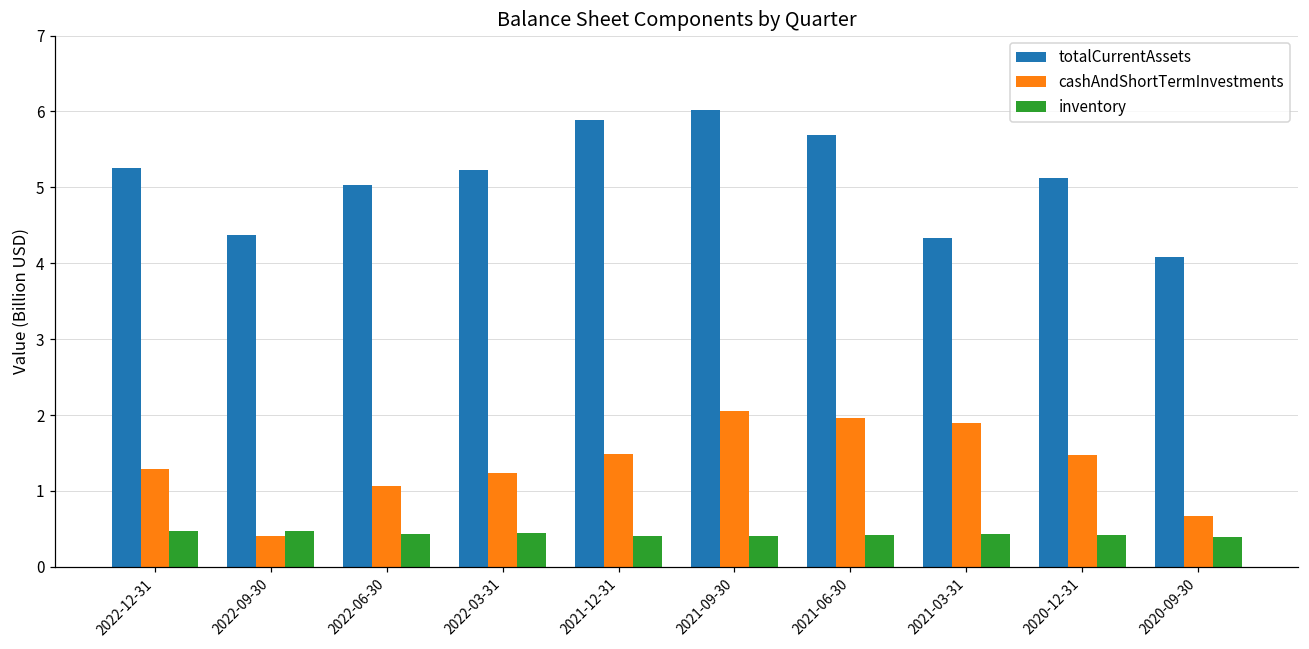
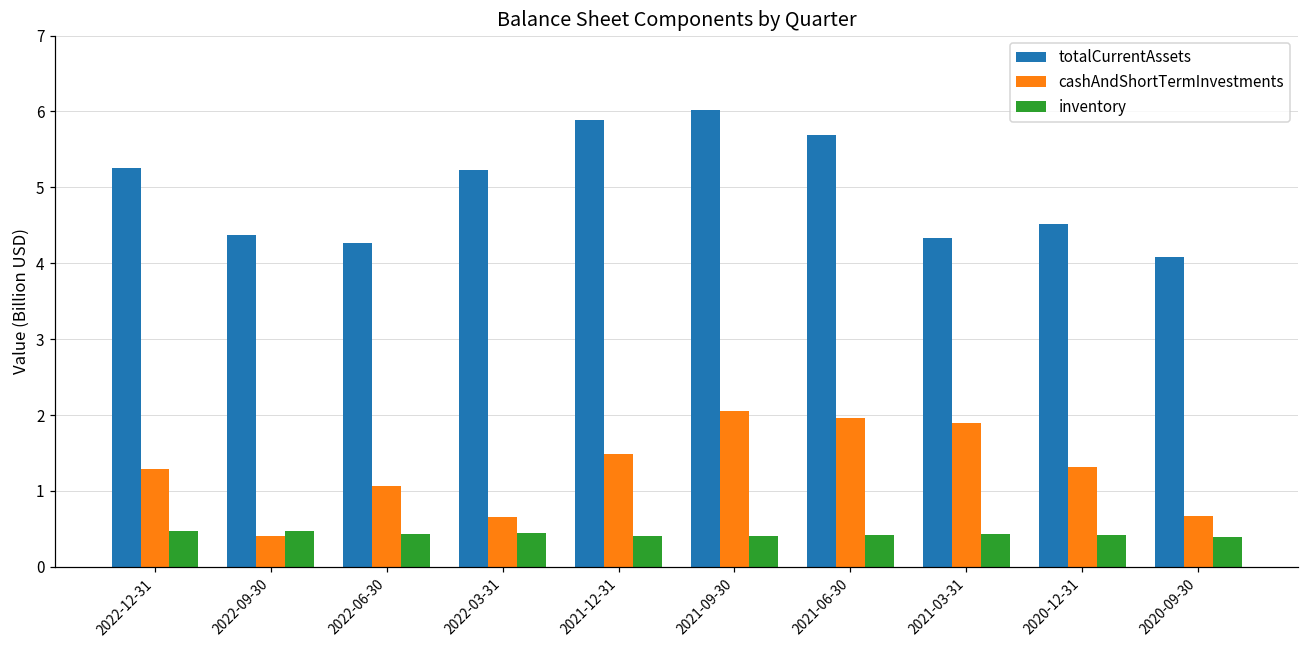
  {
    "totalCurrentAssets": {
      "2022-12-31": 5.3,
      "2022-09-30": 4.4,
-     "2022-06-30": 5.0,
+     "2022-06-30": 4.3,
      "2022-03-31": 5.2,
      "2021-12-31": 5.9,
      "2021-09-30": 6.0,
      "2021-06-30": 5.7,
      "2021-03-31": 4.3,
-     "2020-12-31": 5.1,
+     "2020-12-31": 4.5,
      "2020-09-30": 4.1
    },
    "cashAndShortTermInvestments": {
      "2022-12-31": 1.3,
      "2022-09-30": 0.4,
      "2022-06-30": 1.1,
-     "2022-03-31": 1.2,
+     "2022-03-31": 0.7,
      "2021-12-31": 1.5,
      "2021-09-30": 2.1,
      "2021-06-30": 2.0,
      "2021-03-31": 1.9,
-     "2020-12-31": 1.5,
+     "2020-12-31": 1.3,
      "2020-09-30": 0.7
    },
    "inventory": {
      "2022-12-31": 0.5,
      "2022-09-30": 0.5,
      "2022-06-30": 0.4,
      "2022-03-31": 0.4,
      "2021-12-31": 0.4,
      "2021-09-30": 0.4,
      "2021-06-30": 0.4,
      "2021-03-31": 0.4,
      "2020-12-31": 0.4,
      "2020-09-30": 0.4
    }
  }
